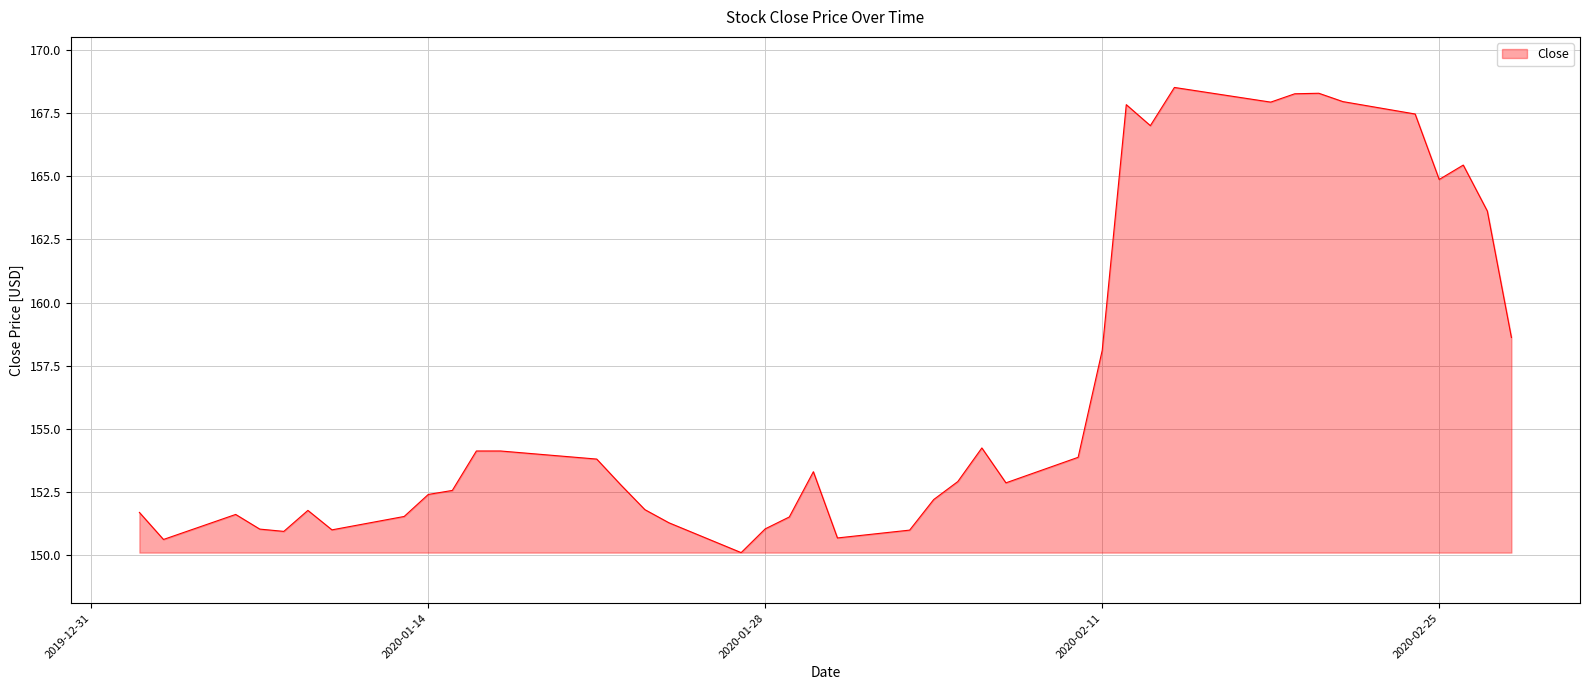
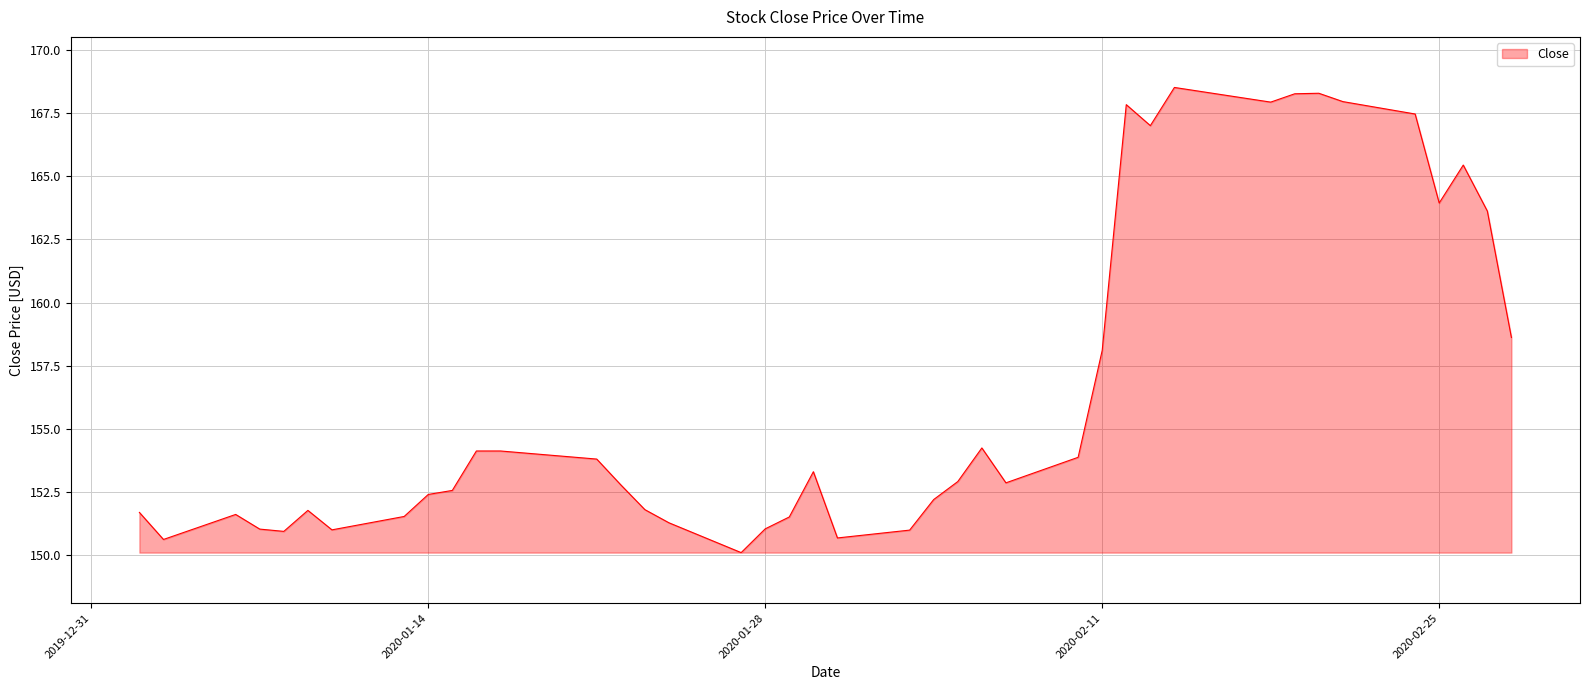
  {
    "2020-01-14": 152.4,
    "2020-01-28": 151.1,
    "2020-02-11": 158.1,
-   "2020-02-25": 164.9
+   "2020-02-25": 163.9
  }
